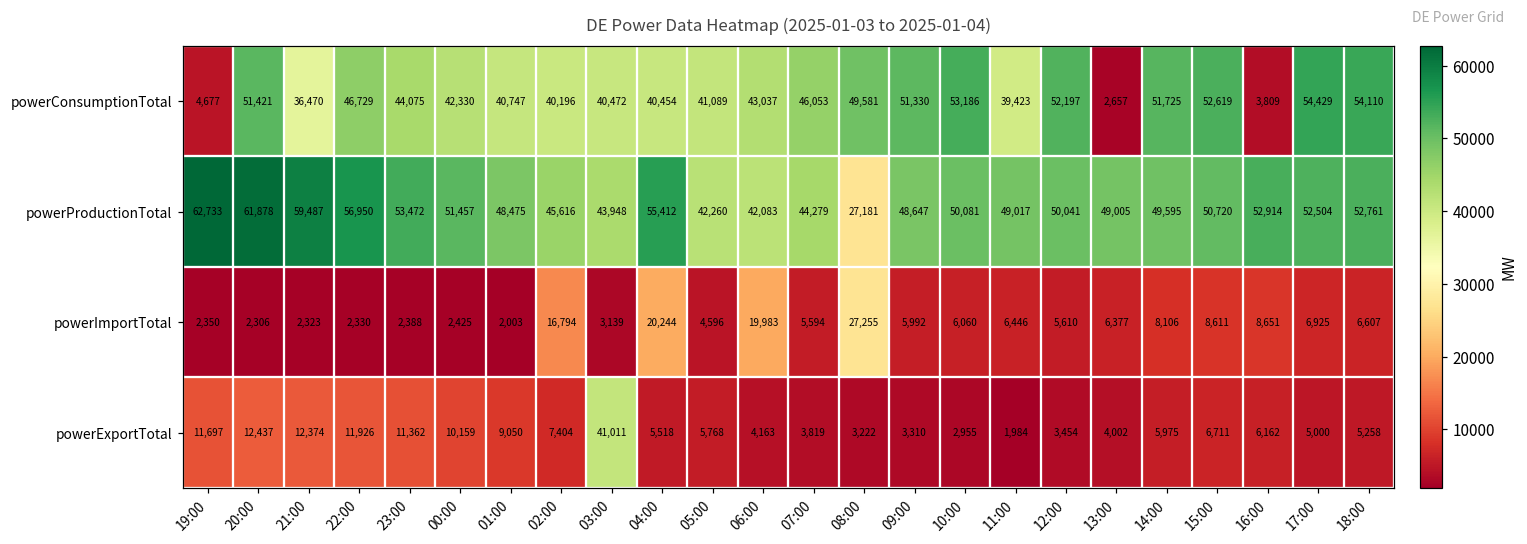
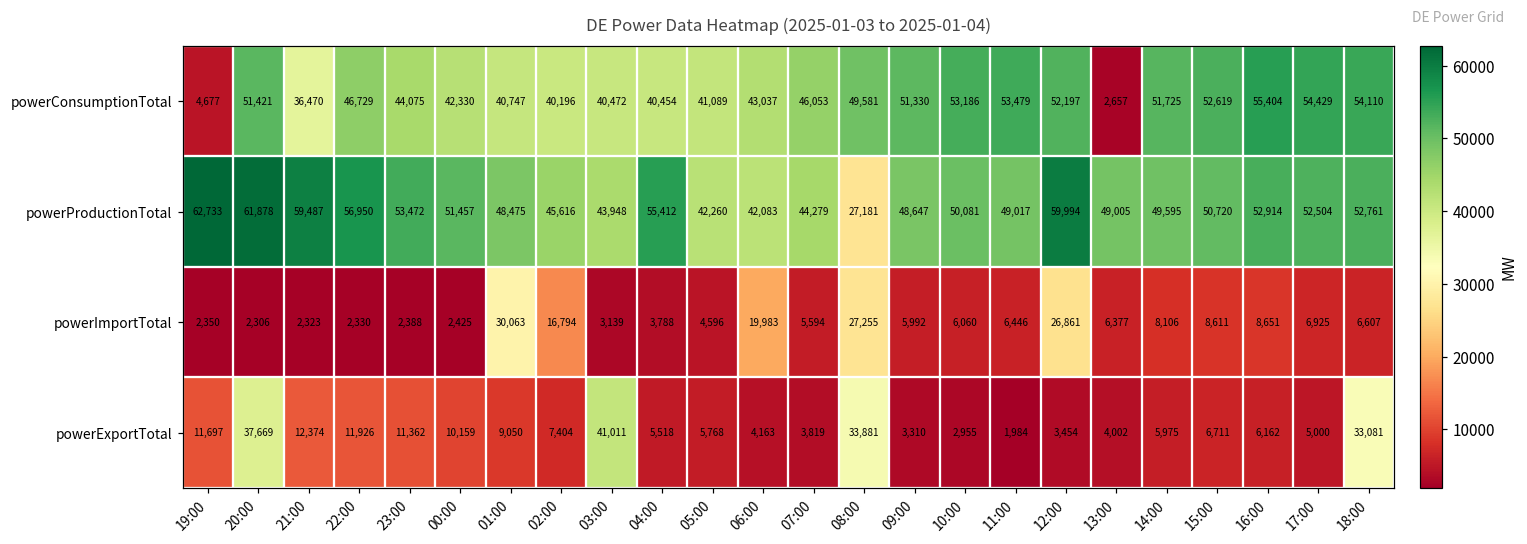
  {
    "powerConsumptionTotal": {
      "19:00": "4,677",
      "20:00": "51,421",
      "21:00": "36,470",
      "22:00": "46,729",
      "23:00": "44,075",
      "00:00": "42,330",
      "01:00": "40,747",
      "02:00": "40,196",
      "03:00": "40,472",
      "04:00": "40,454",
      "05:00": "41,089",
      "06:00": "43,037",
      "07:00": "46,053",
      "08:00": "49,581",
      "09:00": "51,330",
      "10:00": "53,186",
-     "11:00": "39,423",
+     "11:00": "53,479",
      "12:00": "52,197",
      "13:00": "2,657",
      "14:00": "51,725",
      "15:00": "52,619",
-     "16:00": "3,809",
+     "16:00": "55,404",
      "17:00": "54,429",
      "18:00": "54,110"
    },
    "powerProductionTotal": {
      "19:00": "62,733",
      "20:00": "61,878",
      "21:00": "59,487",
      "22:00": "56,950",
      "23:00": "53,472",
      "00:00": "51,457",
      "01:00": "48,475",
      "02:00": "45,616",
      "03:00": "43,948",
      "04:00": "55,412",
      "05:00": "42,260",
      "06:00": "42,083",
      "07:00": "44,279",
      "08:00": "27,181",
      "09:00": "48,647",
      "10:00": "50,081",
      "11:00": "49,017",
-     "12:00": "50,041",
+     "12:00": "59,994",
      "13:00": "49,005",
      "14:00": "49,595",
      "15:00": "50,720",
      "16:00": "52,914",
      "17:00": "52,504",
      "18:00": "52,761"
    },
    "powerImportTotal": {
      "19:00": "2,350",
      "20:00": "2,306",
      "21:00": "2,323",
      "22:00": "2,330",
      "23:00": "2,388",
      "00:00": "2,425",
-     "01:00": "2,003",
+     "01:00": "30,063",
      "02:00": "16,794",
      "03:00": "3,139",
-     "04:00": "20,244",
+     "04:00": "3,788",
      "05:00": "4,596",
      "06:00": "19,983",
      "07:00": "5,594",
      "08:00": "27,255",
      "09:00": "5,992",
      "10:00": "6,060",
      "11:00": "6,446",
-     "12:00": "5,610",
+     "12:00": "26,861",
      "13:00": "6,377",
      "14:00": "8,106",
      "15:00": "8,611",
      "16:00": "8,651",
      "17:00": "6,925",
      "18:00": "6,607"
    },
    "powerExportTotal": {
      "19:00": "11,697",
-     "20:00": "12,437",
+     "20:00": "37,669",
      "21:00": "12,374",
      "22:00": "11,926",
      "23:00": "11,362",
      "00:00": "10,159",
      "01:00": "9,050",
      "02:00": "7,404",
      "03:00": "41,011",
      "04:00": "5,518",
      "05:00": "5,768",
      "06:00": "4,163",
      "07:00": "3,819",
-     "08:00": "3,222",
+     "08:00": "33,881",
      "09:00": "3,310",
      "10:00": "2,955",
      "11:00": "1,984",
      "12:00": "3,454",
      "13:00": "4,002",
      "14:00": "5,975",
      "15:00": "6,711",
      "16:00": "6,162",
      "17:00": "5,000",
-     "18:00": "5,258"
+     "18:00": "33,081"
    }
  }
